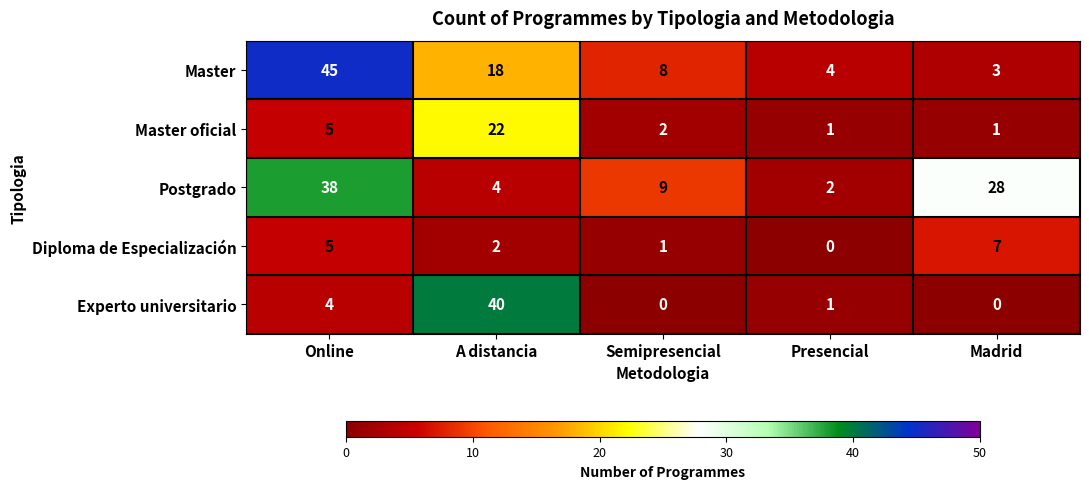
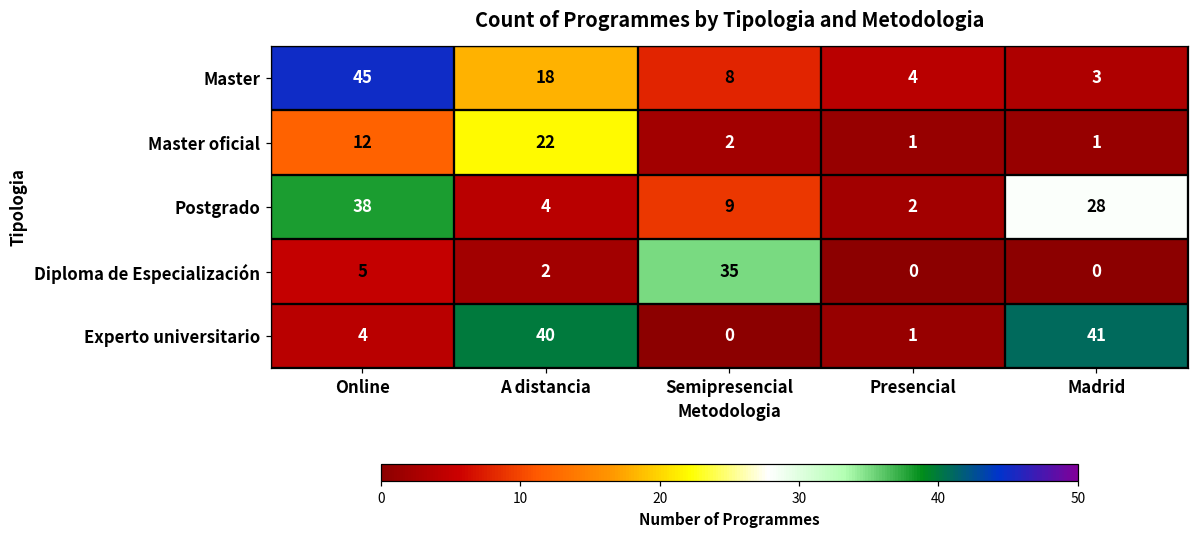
  {
    "Master": {
      "Online": 45,
      "A distancia": 18,
      "Semipresencial": 8,
      "Presencial": 4,
      "Madrid": 3
    },
    "Master oficial": {
-     "Online": 5,
+     "Online": 12,
      "A distancia": 22,
      "Semipresencial": 2,
      "Presencial": 1,
      "Madrid": 1
    },
    "Postgrado": {
      "Online": 38,
      "A distancia": 4,
      "Semipresencial": 9,
      "Presencial": 2,
      "Madrid": 28
    },
    "Diploma de Especialización": {
      "Online": 5,
      "A distancia": 2,
-     "Semipresencial": 1,
+     "Semipresencial": 35,
      "Presencial": 0,
-     "Madrid": 7
+     "Madrid": 0
    },
    "Experto universitario": {
      "Online": 4,
      "A distancia": 40,
      "Semipresencial": 0,
      "Presencial": 1,
-     "Madrid": 0
+     "Madrid": 41
    }
  }
